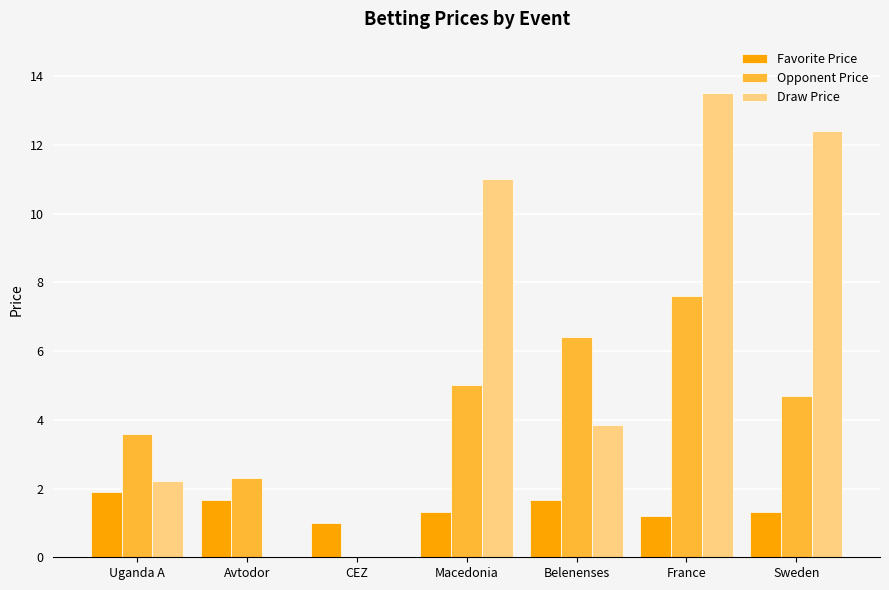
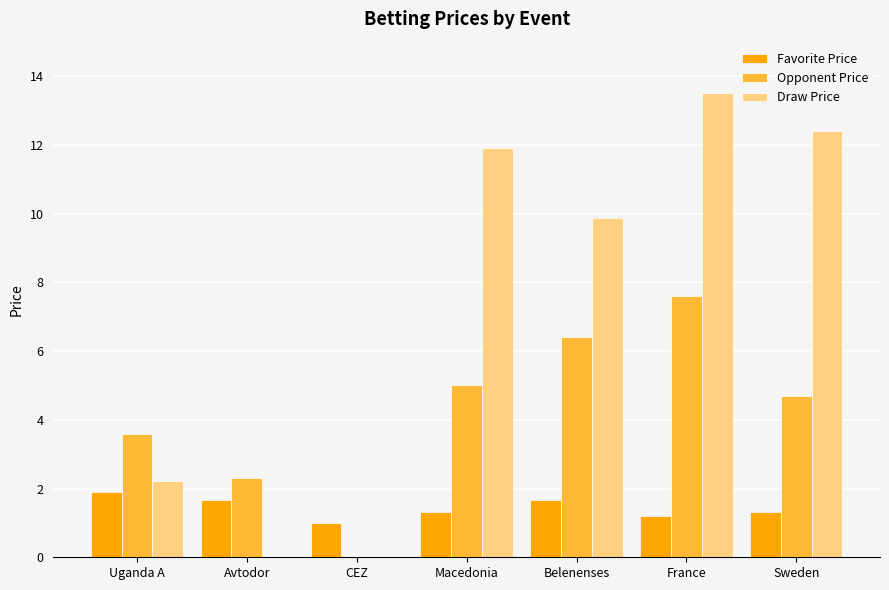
  {
    "Draw Price": {
      "Uganda A": 2.2,
      "Avtodor": 0.0,
      "CEZ": 0.0,
-     "Macedonia": 11.0,
-     "Belenenses": 3.9,
+     "Macedonia": 11.9,
+     "Belenenses": 9.9,
      "France": 13.5,
      "Sweden": 12.4
    }
  }
